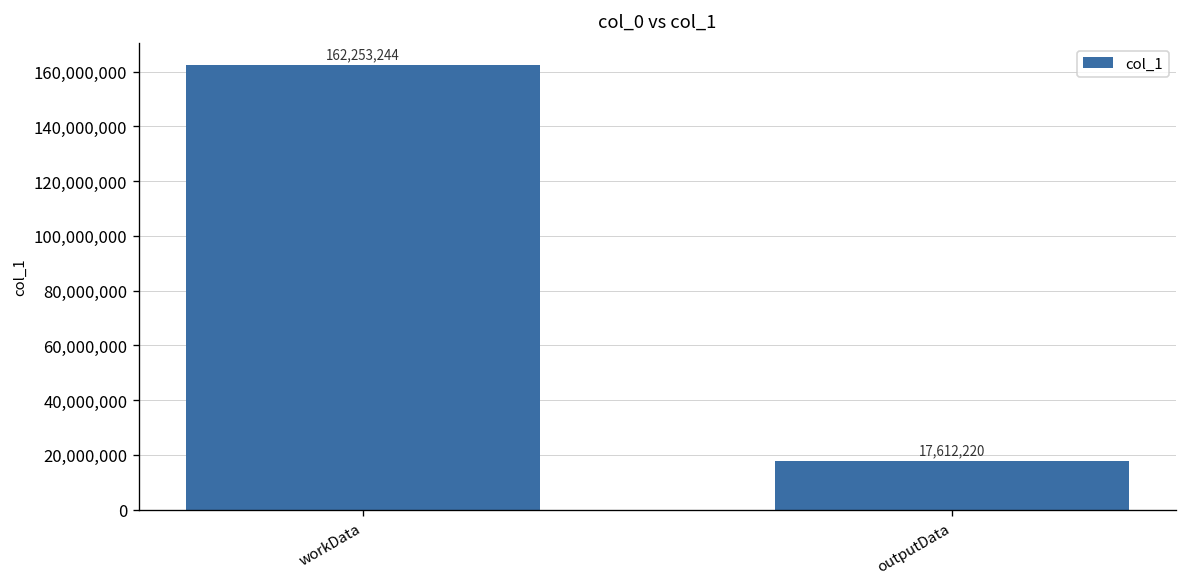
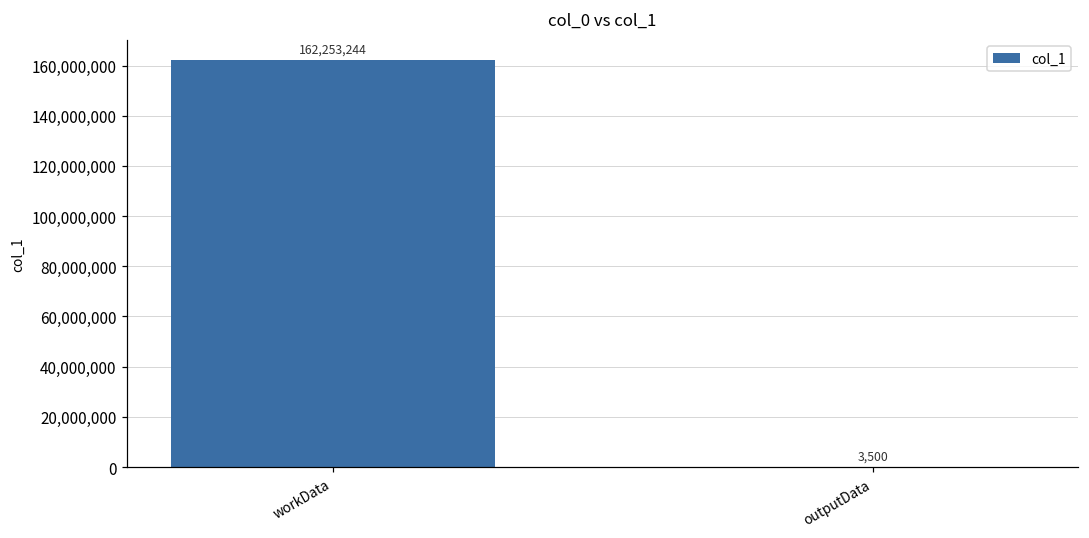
  {
    "workData": "162,253,244",
-   "outputData": "17,612,220"
+   "outputData": "3,500"
  }
